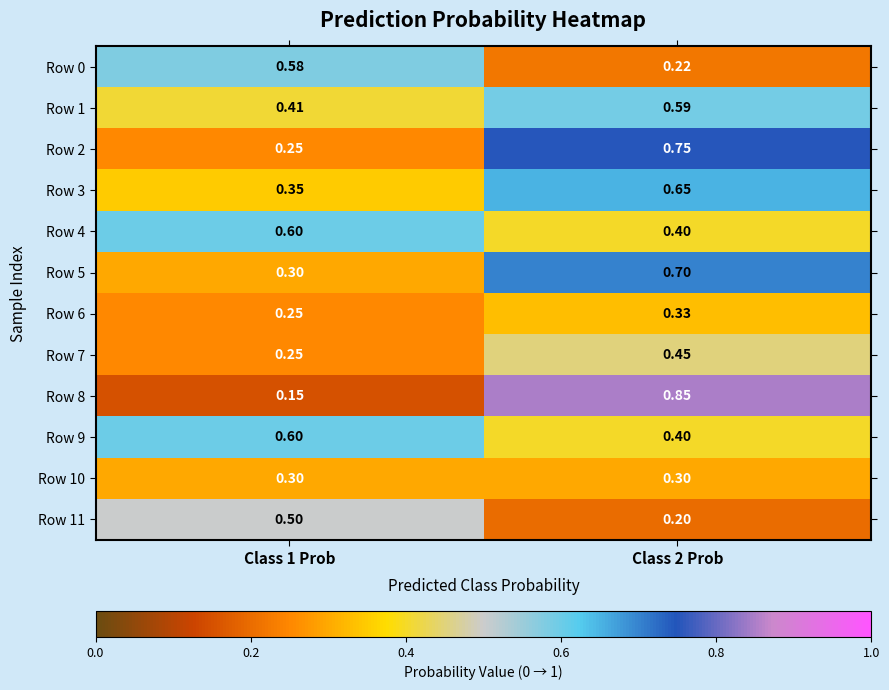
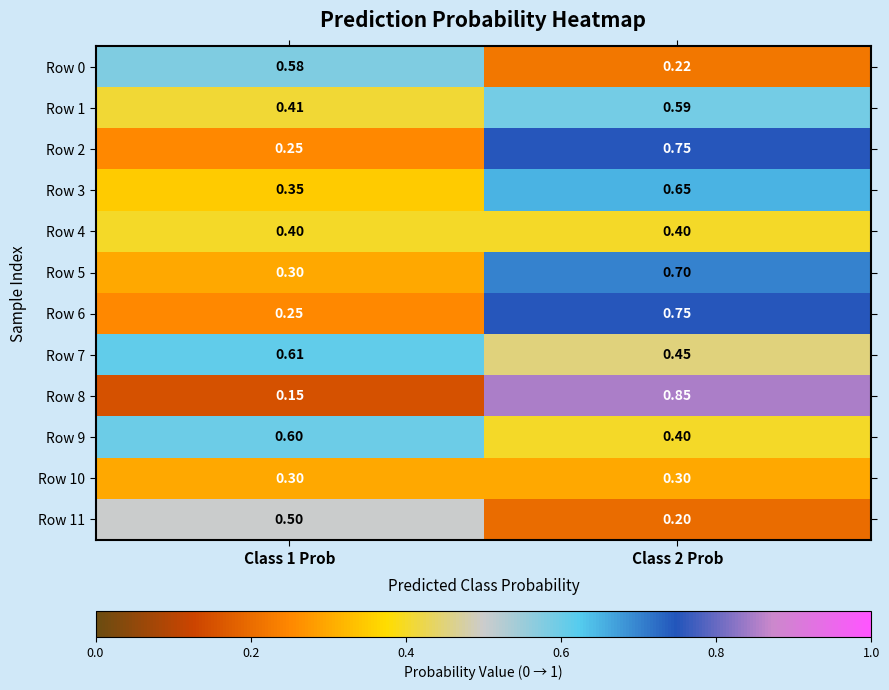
  {
    "Row 0": {
      "Class 1 Prob": 0.58,
      "Class 2 Prob": 0.22
    },
    "Row 1": {
      "Class 1 Prob": 0.41,
      "Class 2 Prob": 0.59
    },
    "Row 2": {
      "Class 1 Prob": 0.25,
      "Class 2 Prob": 0.75
    },
    "Row 3": {
      "Class 1 Prob": 0.35,
      "Class 2 Prob": 0.65
    },
    "Row 4": {
-     "Class 1 Prob": 0.60,
+     "Class 1 Prob": 0.40,
      "Class 2 Prob": 0.40
    },
    "Row 5": {
      "Class 1 Prob": 0.30,
      "Class 2 Prob": 0.70
    },
    "Row 6": {
      "Class 1 Prob": 0.25,
-     "Class 2 Prob": 0.33
+     "Class 2 Prob": 0.75
    },
    "Row 7": {
-     "Class 1 Prob": 0.25,
+     "Class 1 Prob": 0.61,
      "Class 2 Prob": 0.45
    },
    "Row 8": {
      "Class 1 Prob": 0.15,
      "Class 2 Prob": 0.85
    },
    "Row 9": {
      "Class 1 Prob": 0.60,
      "Class 2 Prob": 0.40
    },
    "Row 10": {
      "Class 1 Prob": 0.30,
      "Class 2 Prob": 0.30
    },
    "Row 11": {
      "Class 1 Prob": 0.50,
      "Class 2 Prob": 0.20
    }
  }
